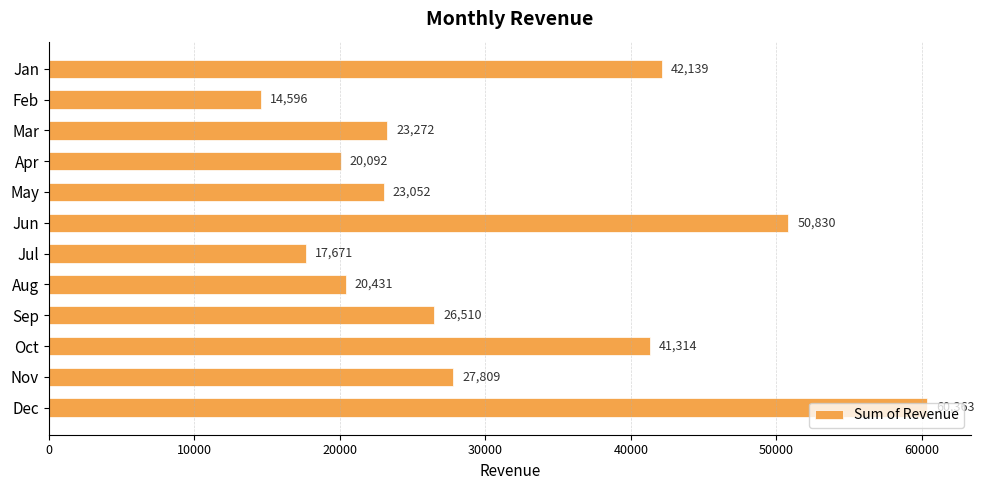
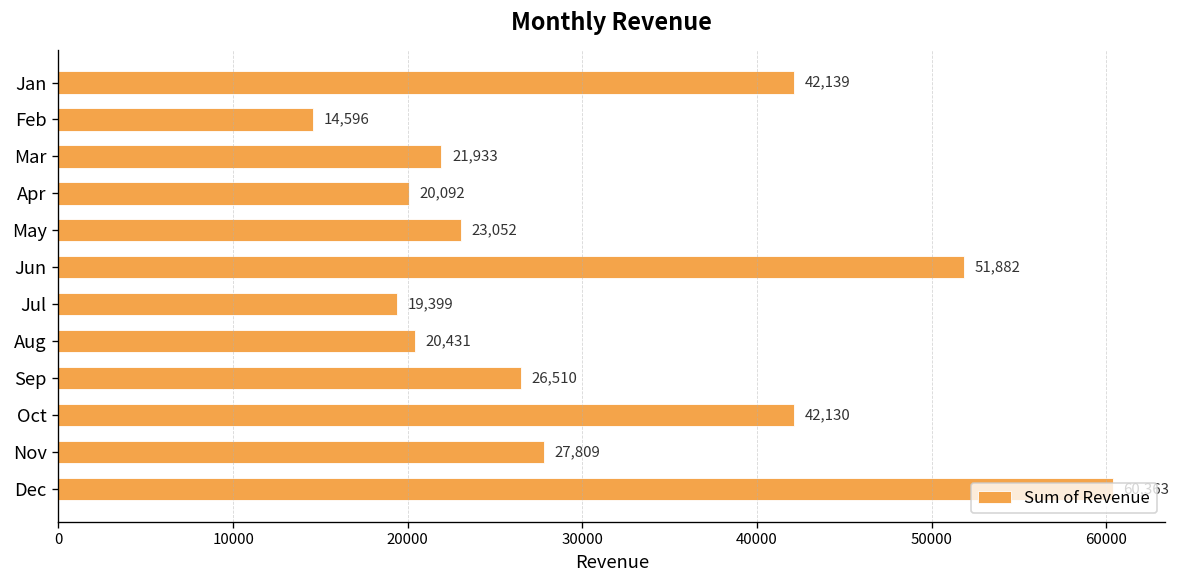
  {
    "Jan": "42,139",
    "Feb": "14,596",
-   "Mar": "23,272",
+   "Mar": "21,933",
    "Apr": "20,092",
    "May": "23,052",
-   "Jun": "50,830",
-   "Jul": "17,671",
+   "Jun": "51,882",
+   "Jul": "19,399",
    "Aug": "20,431",
    "Sep": "26,510",
-   "Oct": "41,314",
+   "Oct": "42,130",
    "Nov": "27,809"
  }
